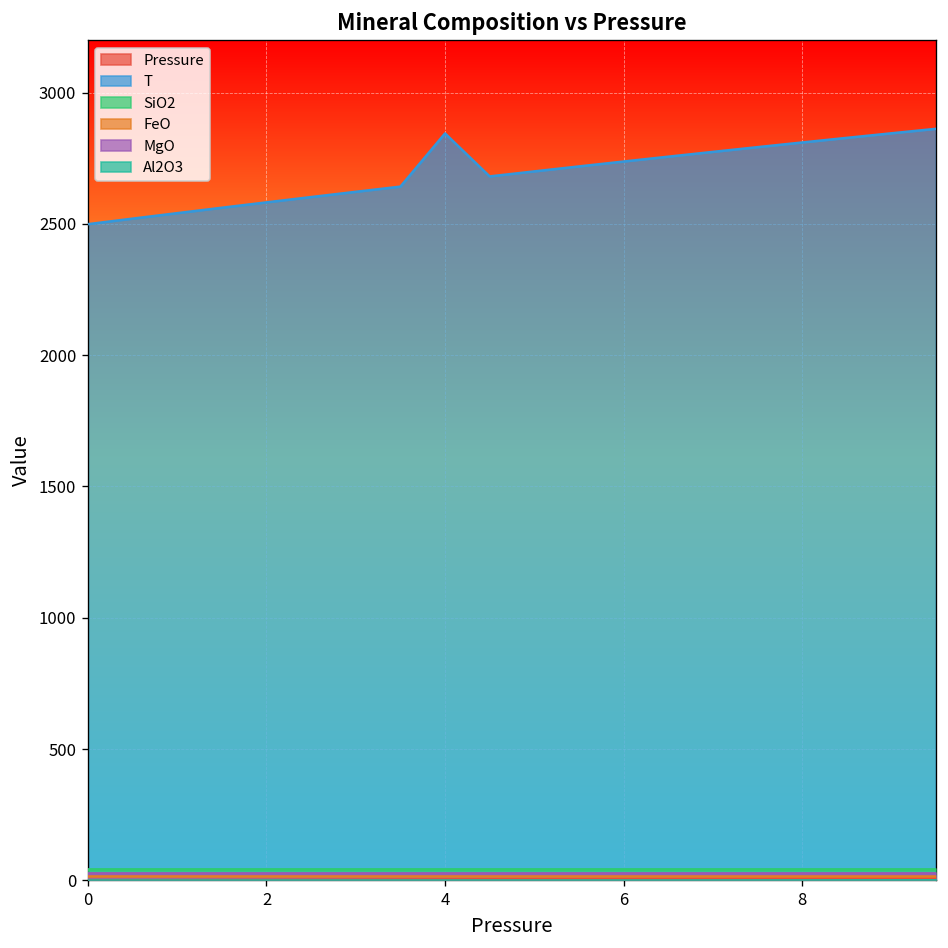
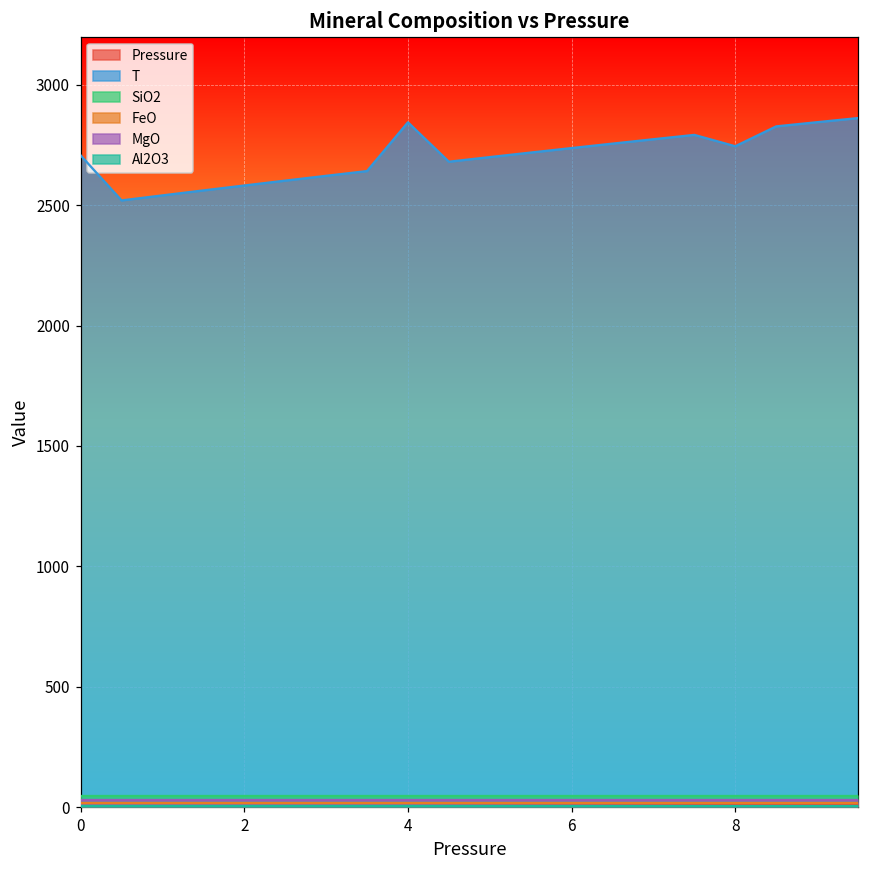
  {
    "T": {
-     "0": 2500,
+     "0": 2710,
      "2": 2580,
      "4": 2840,
      "6": 2740,
-     "8": 2810
+     "8": 2740
    },
    "MgO": {
      "0": 30,
      "2": 30,
      "4": 30,
      "6": 30,
      "8": 30
    }
  }
